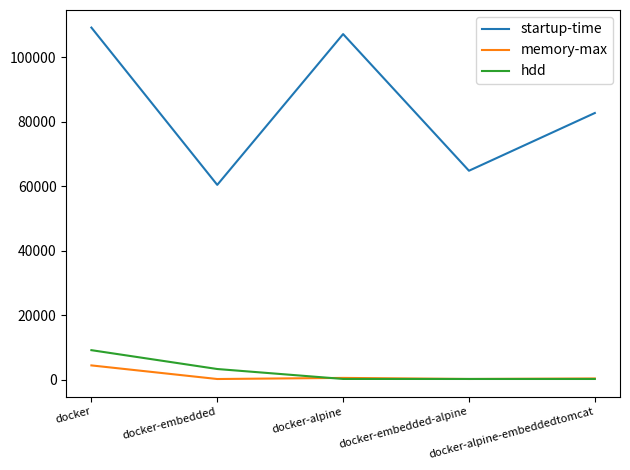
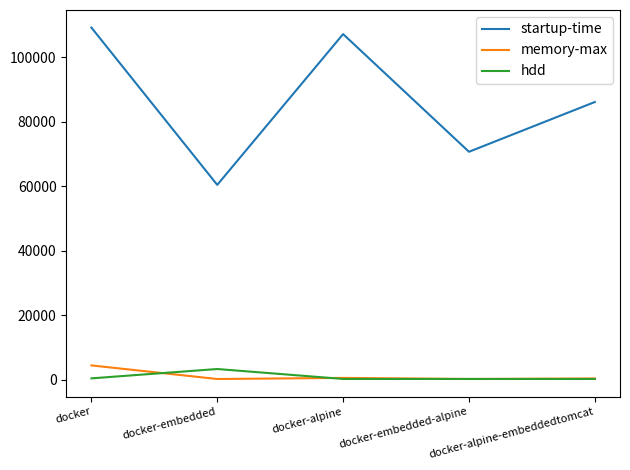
  {
    "startup-time": {
      "docker": 109000,
      "docker-embedded": 60000,
      "docker-alpine": 107000,
-     "docker-embedded-alpine": 65000,
-     "docker-alpine-embeddedtomcat": 83000
+     "docker-embedded-alpine": 71000,
+     "docker-alpine-embeddedtomcat": 86000
    },
    "memory-max": {
      "docker": 5000,
      "docker-embedded": 0
    },
    "hdd": {
-     "docker": 9000,
+     "docker": 1000,
      "docker-embedded": 3000
    }
  }
